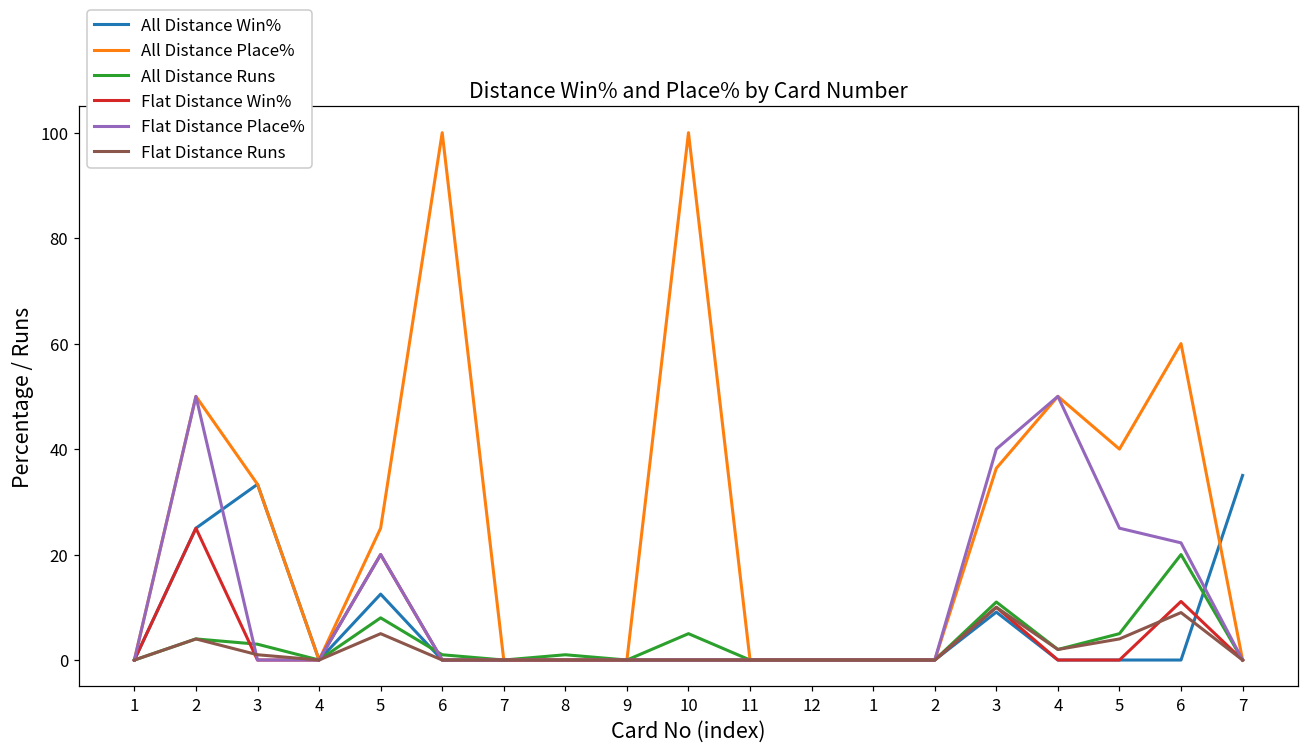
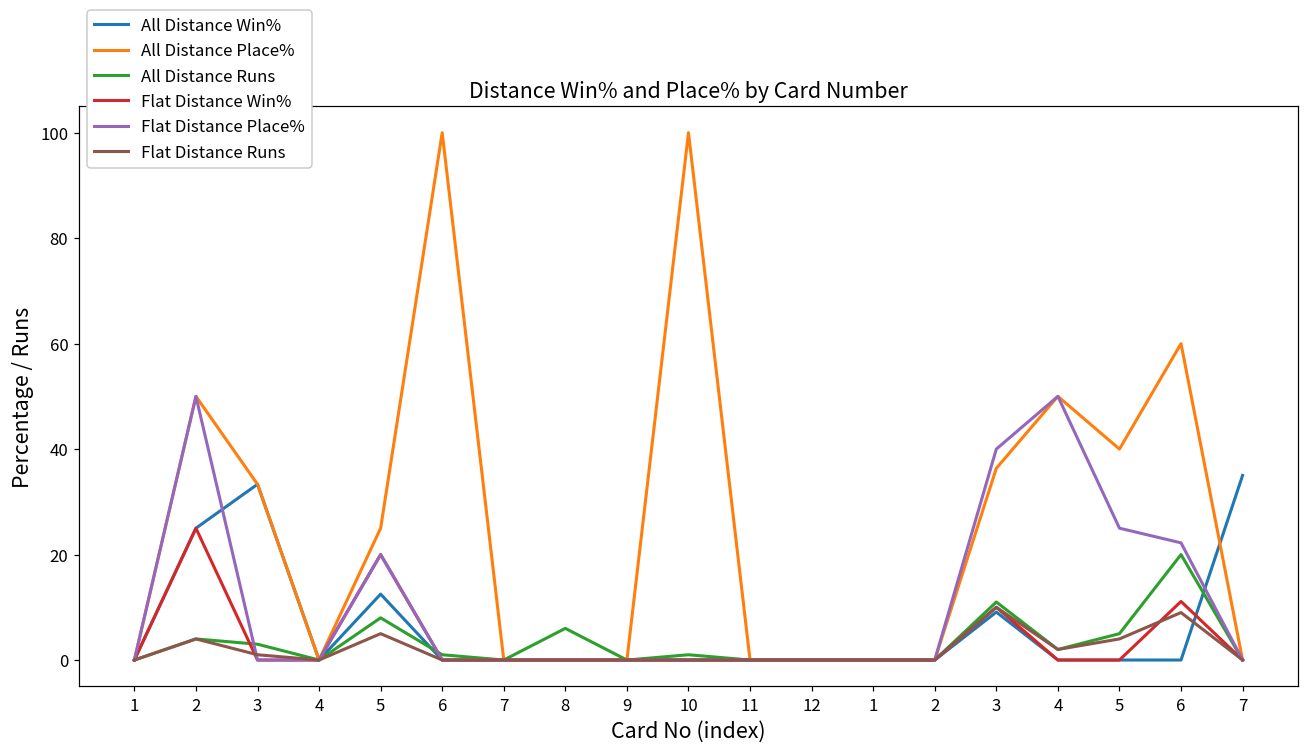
  {
    "All Distance Place%": {
      "10": 100
    },
    "All Distance Runs": {
-     "8": 1,
-     "10": 5
+     "8": 6,
+     "10": 1
    }
  }
